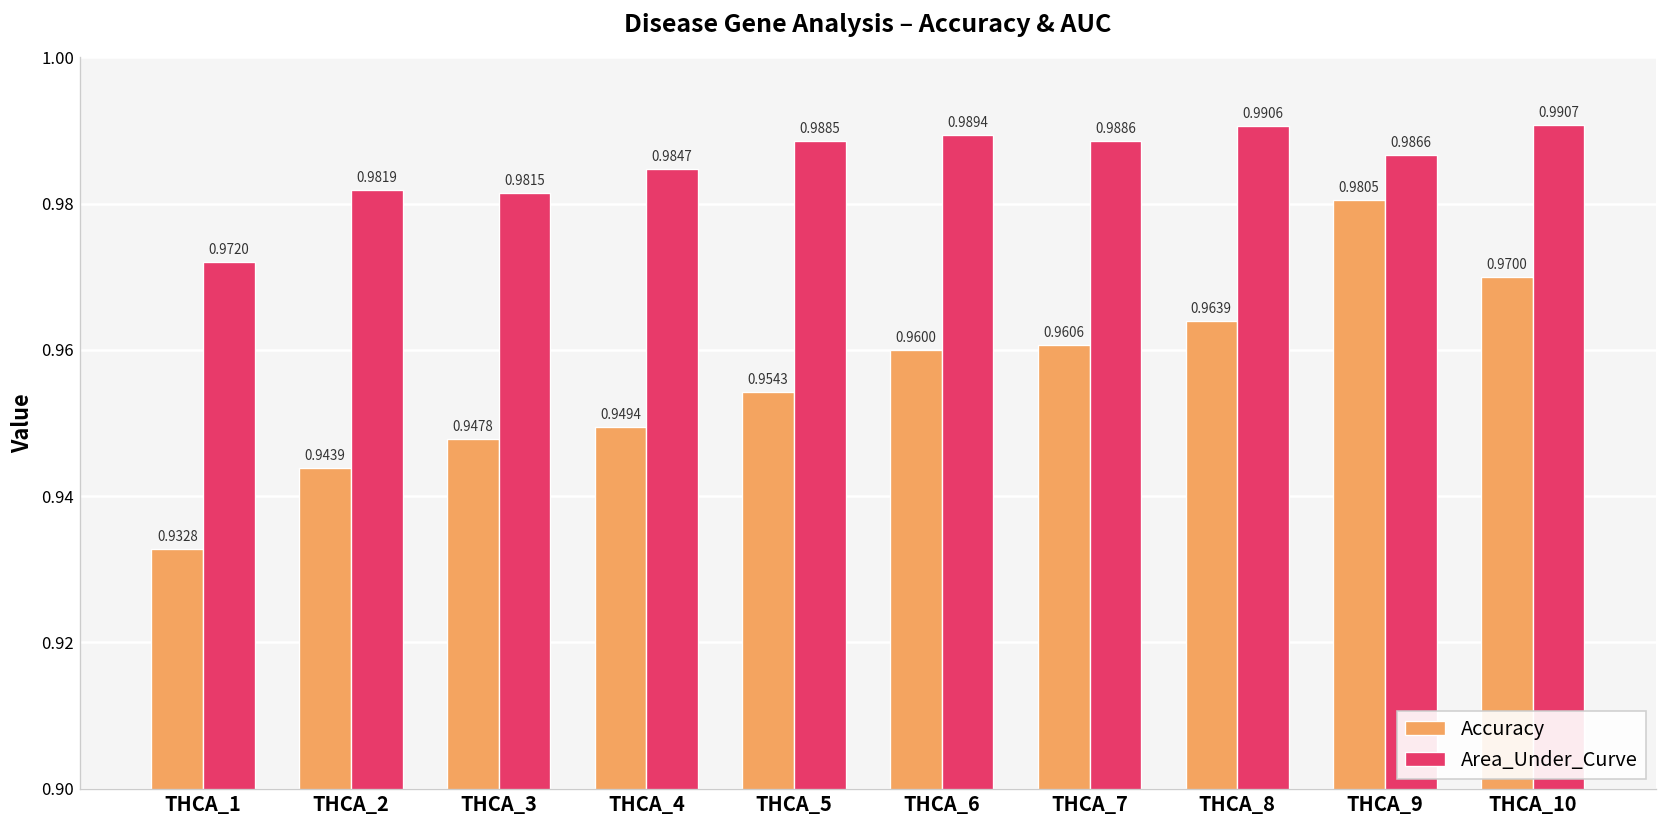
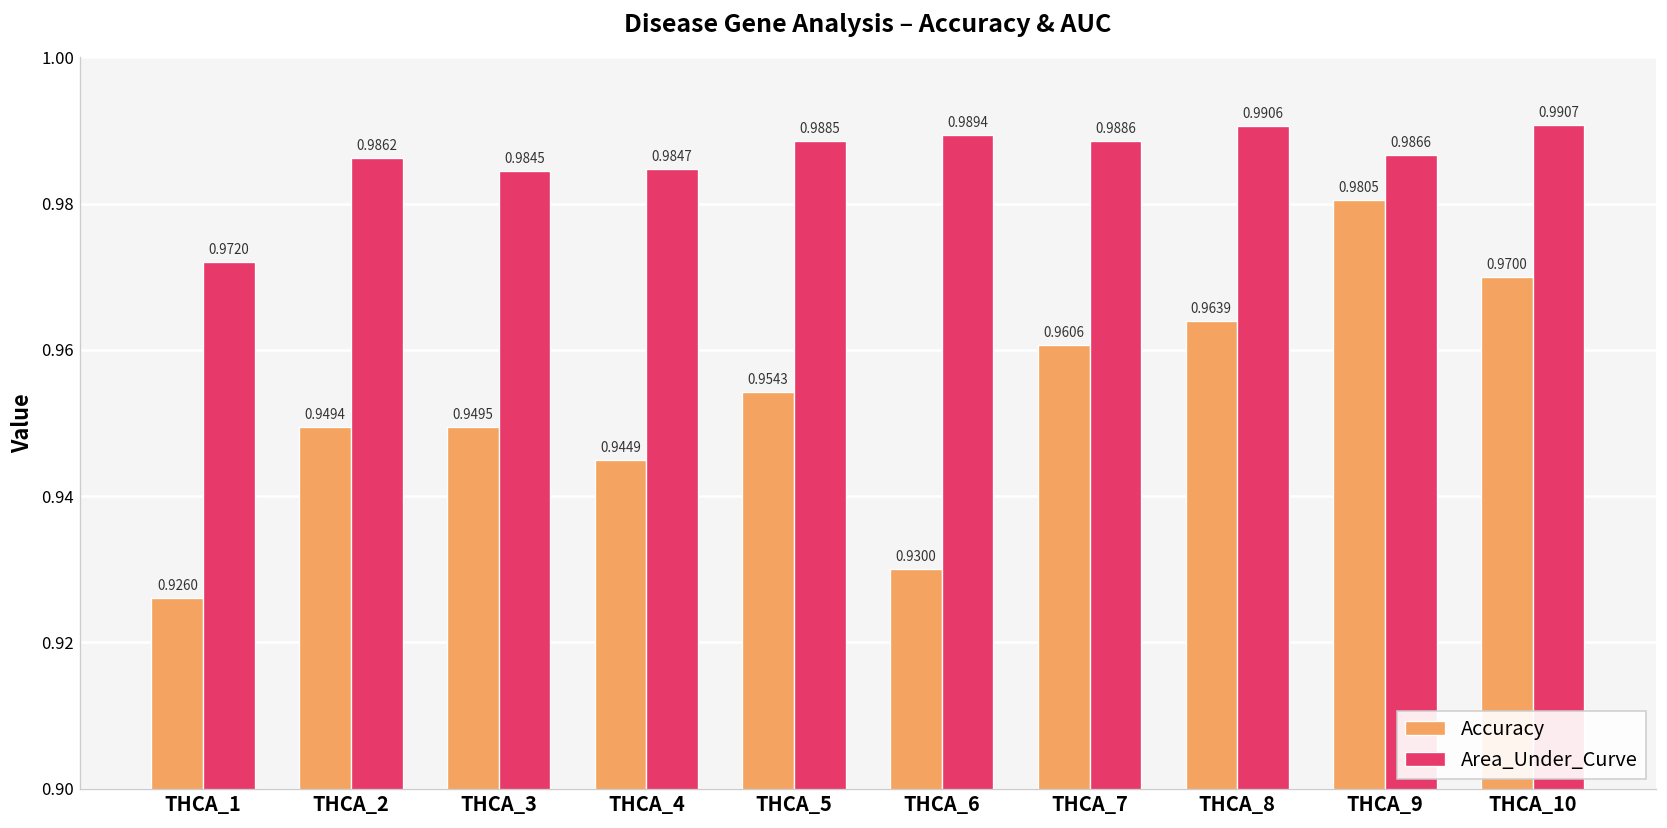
  {
    "Accuracy": {
-     "THCA_1": 0.9328,
-     "THCA_2": 0.9439,
-     "THCA_3": 0.9478,
-     "THCA_4": 0.9494,
+     "THCA_1": 0.9260,
+     "THCA_2": 0.9494,
+     "THCA_3": 0.9495,
+     "THCA_4": 0.9449,
      "THCA_5": 0.9543,
-     "THCA_6": 0.9600,
+     "THCA_6": 0.9300,
      "THCA_7": 0.9606,
      "THCA_8": 0.9639,
      "THCA_9": 0.9805,
      "THCA_10": 0.9700
    },
    "Area_Under_Curve": {
      "THCA_1": 0.9720,
-     "THCA_2": 0.9819,
-     "THCA_3": 0.9815,
+     "THCA_2": 0.9862,
+     "THCA_3": 0.9845,
      "THCA_4": 0.9847,
      "THCA_5": 0.9885,
      "THCA_6": 0.9894,
      "THCA_7": 0.9886,
      "THCA_8": 0.9906,
      "THCA_9": 0.9866,
      "THCA_10": 0.9907
    }
  }
